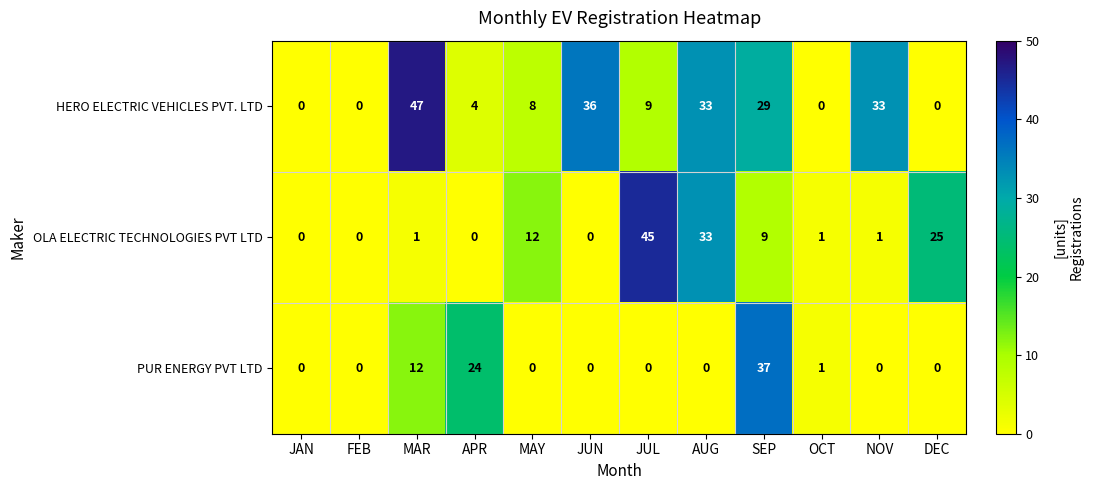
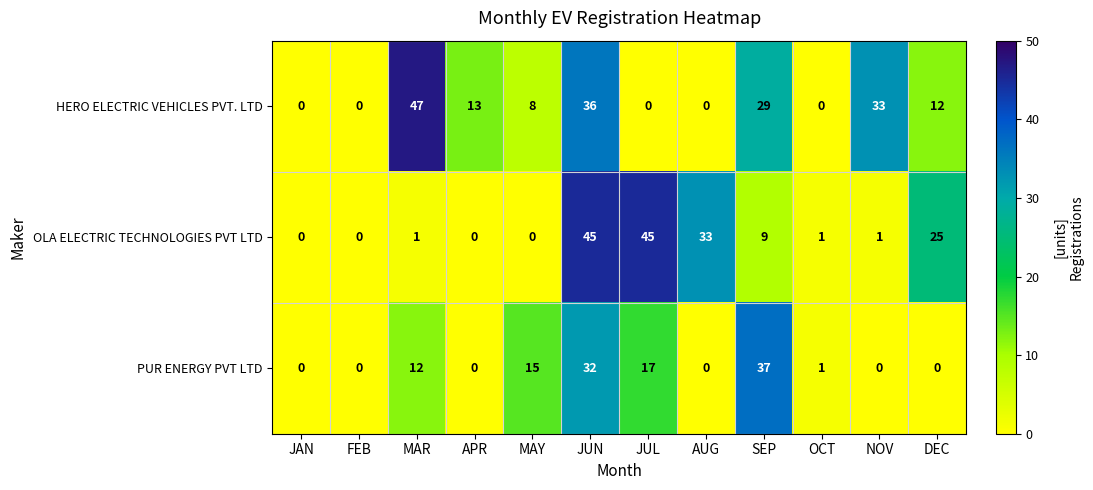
  {
    "HERO ELECTRIC VEHICLES PVT. LTD": {
      "JAN": 0,
      "FEB": 0,
      "MAR": 47,
-     "APR": 4,
+     "APR": 13,
      "MAY": 8,
      "JUN": 36,
-     "JUL": 9,
-     "AUG": 33,
+     "JUL": 0,
+     "AUG": 0,
      "SEP": 29,
      "OCT": 0,
      "NOV": 33,
-     "DEC": 0
+     "DEC": 12
    },
    "OLA ELECTRIC TECHNOLOGIES PVT LTD": {
      "JAN": 0,
      "FEB": 0,
      "MAR": 1,
      "APR": 0,
-     "MAY": 12,
-     "JUN": 0,
+     "MAY": 0,
+     "JUN": 45,
      "JUL": 45,
      "AUG": 33,
      "SEP": 9,
      "OCT": 1,
      "NOV": 1,
      "DEC": 25
    },
    "PUR ENERGY PVT LTD": {
      "JAN": 0,
      "FEB": 0,
      "MAR": 12,
-     "APR": 24,
-     "MAY": 0,
-     "JUN": 0,
-     "JUL": 0,
+     "APR": 0,
+     "MAY": 15,
+     "JUN": 32,
+     "JUL": 17,
      "AUG": 0,
      "SEP": 37,
      "OCT": 1,
      "NOV": 0,
      "DEC": 0
    }
  }
